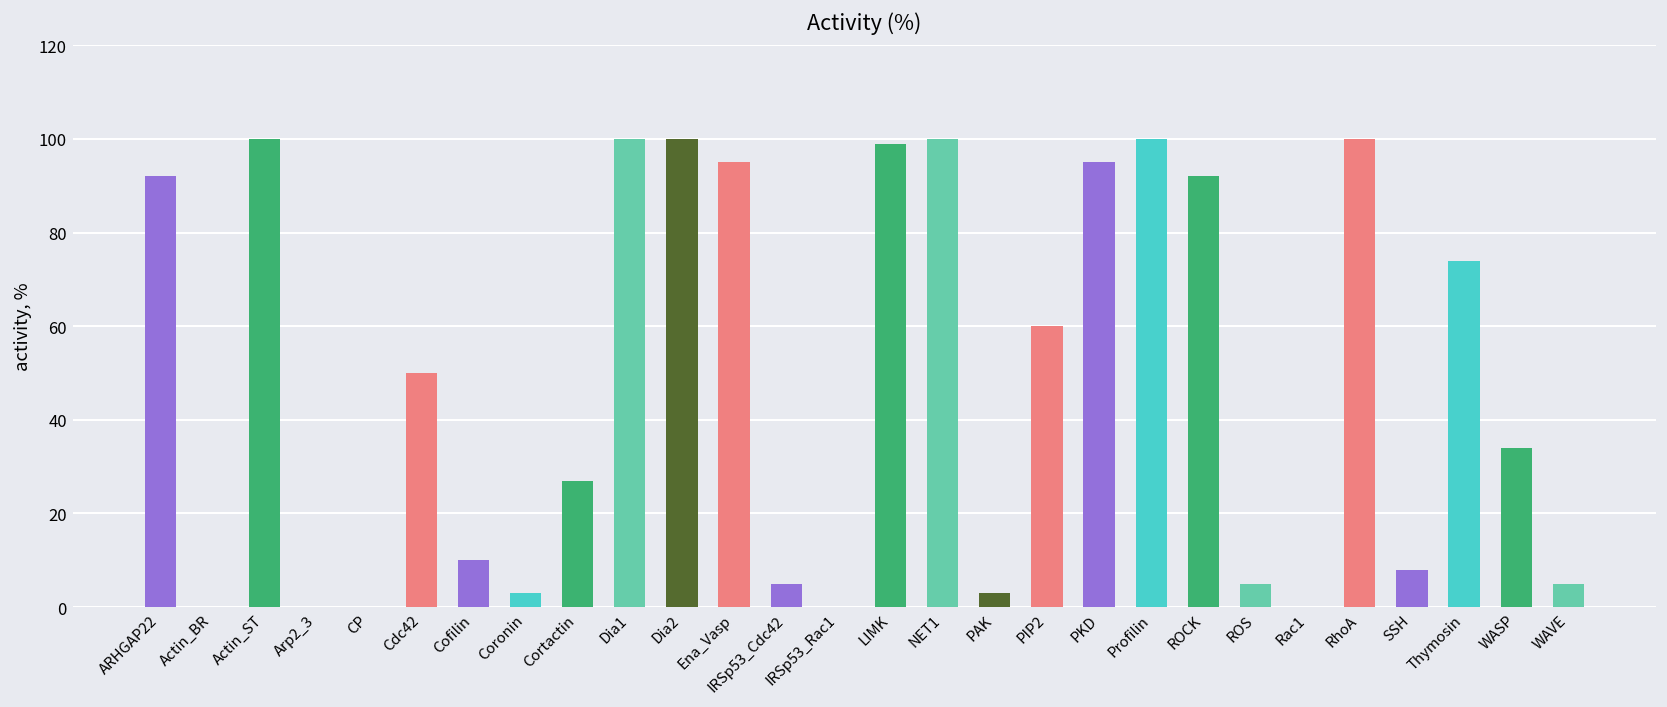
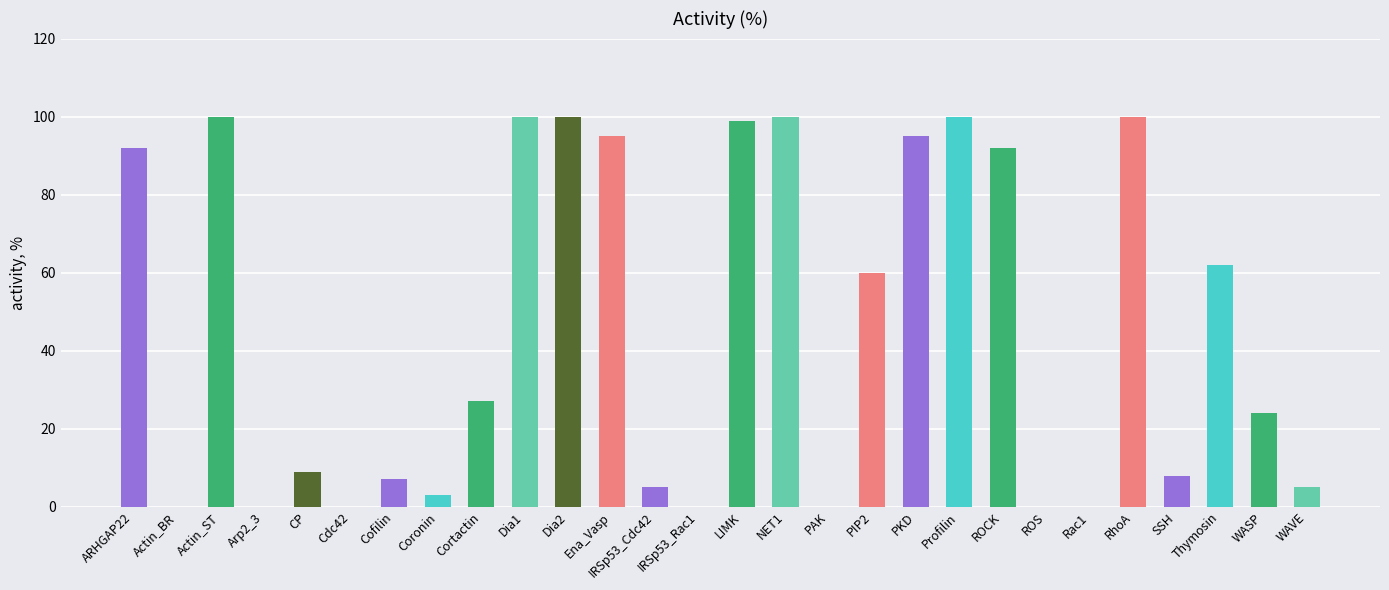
  {
    "ARHGAP22": 92,
    "Actin_BR": 0,
    "Actin_ST": 100,
    "Arp2_3": 0,
-   "CP": 0,
-   "Cdc42": 50,
-   "Cofilin": 10,
+   "CP": 9,
+   "Cdc42": 0,
+   "Cofilin": 7,
    "Coronin": 3,
    "Cortactin": 27,
    "Dia1": 100,
    "Dia2": 100,
    "Ena_Vasp": 95,
    "IRSp53_Cdc42": 5,
    "IRSp53_Rac1": 0,
    "LIMK": 99,
    "NET1": 100,
-   "PAK": 3,
+   "PAK": 0,
    "PIP2": 60,
    "PKD": 95,
    "Profilin": 100,
    "ROCK": 92,
-   "ROS": 5,
+   "ROS": 0,
    "Rac1": 0,
    "RhoA": 100,
    "SSH": 8,
-   "Thymosin": 74,
-   "WASP": 34,
+   "Thymosin": 62,
+   "WASP": 24,
    "WAVE": 5
  }
